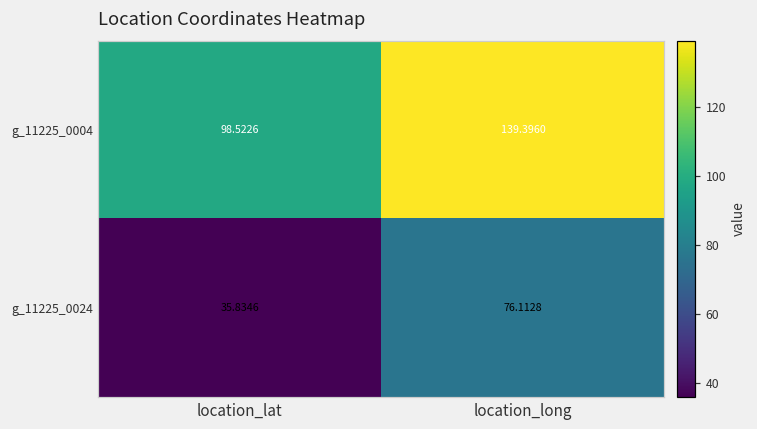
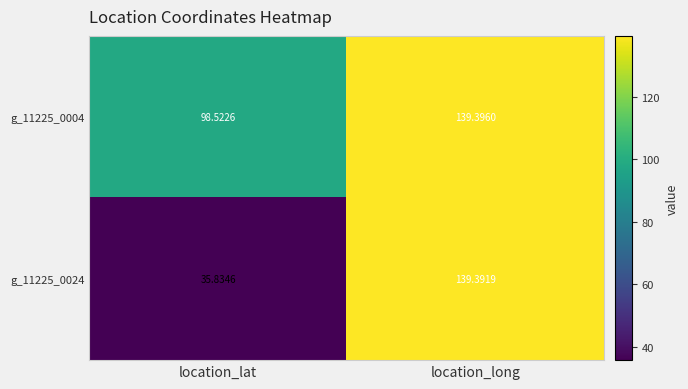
  {
    "g_11225_0004": {
      "location_lat": 98.5226,
      "location_long": 139.3960
    },
    "g_11225_0024": {
      "location_lat": 35.8346,
-     "location_long": 76.1128
+     "location_long": 139.3919
    }
  }
